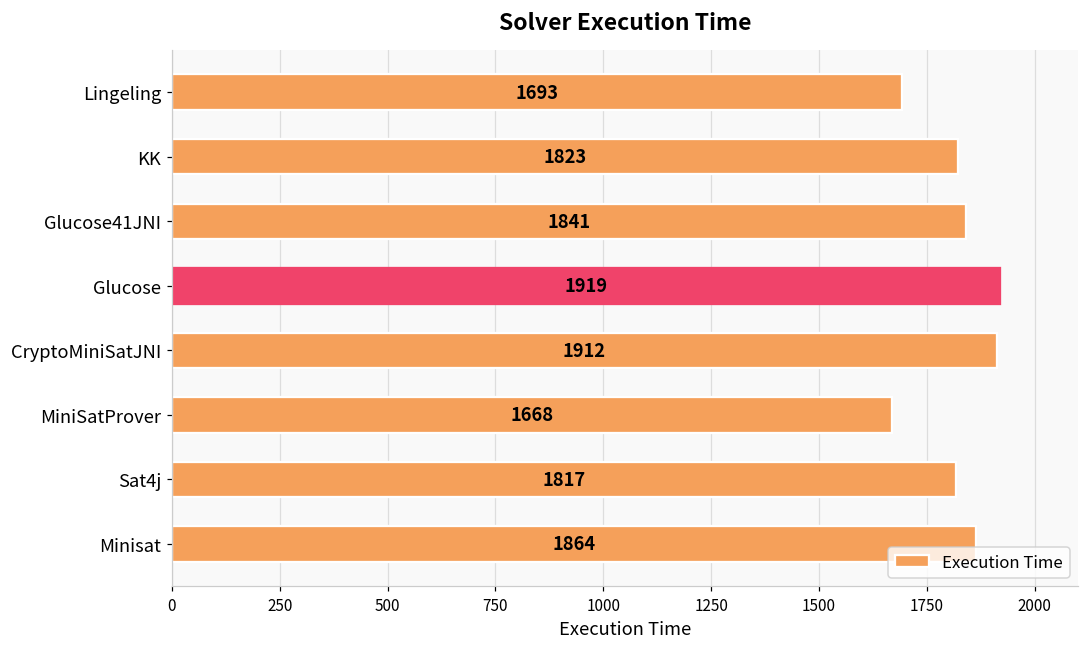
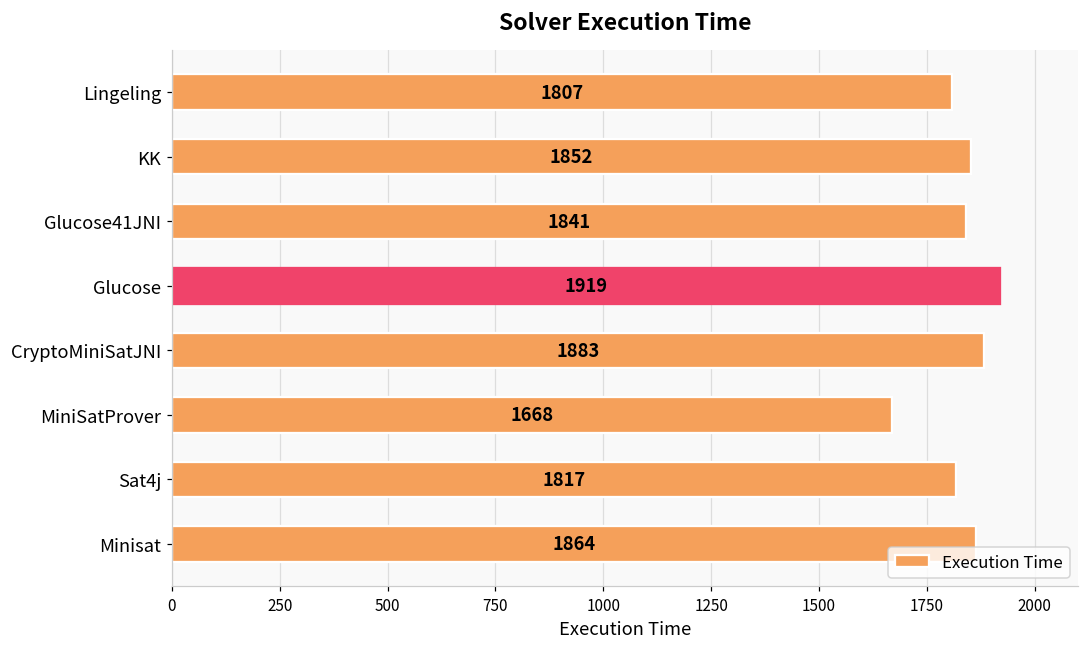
  {
-   "Lingeling": 1693,
-   "KK": 1823,
+   "Lingeling": 1807,
+   "KK": 1852,
    "Glucose41JNI": 1841,
    "Glucose": 1919,
-   "CryptoMiniSatJNI": 1912,
+   "CryptoMiniSatJNI": 1883,
    "MiniSatProver": 1668,
    "Sat4j": 1817,
    "Minisat": 1864
  }
